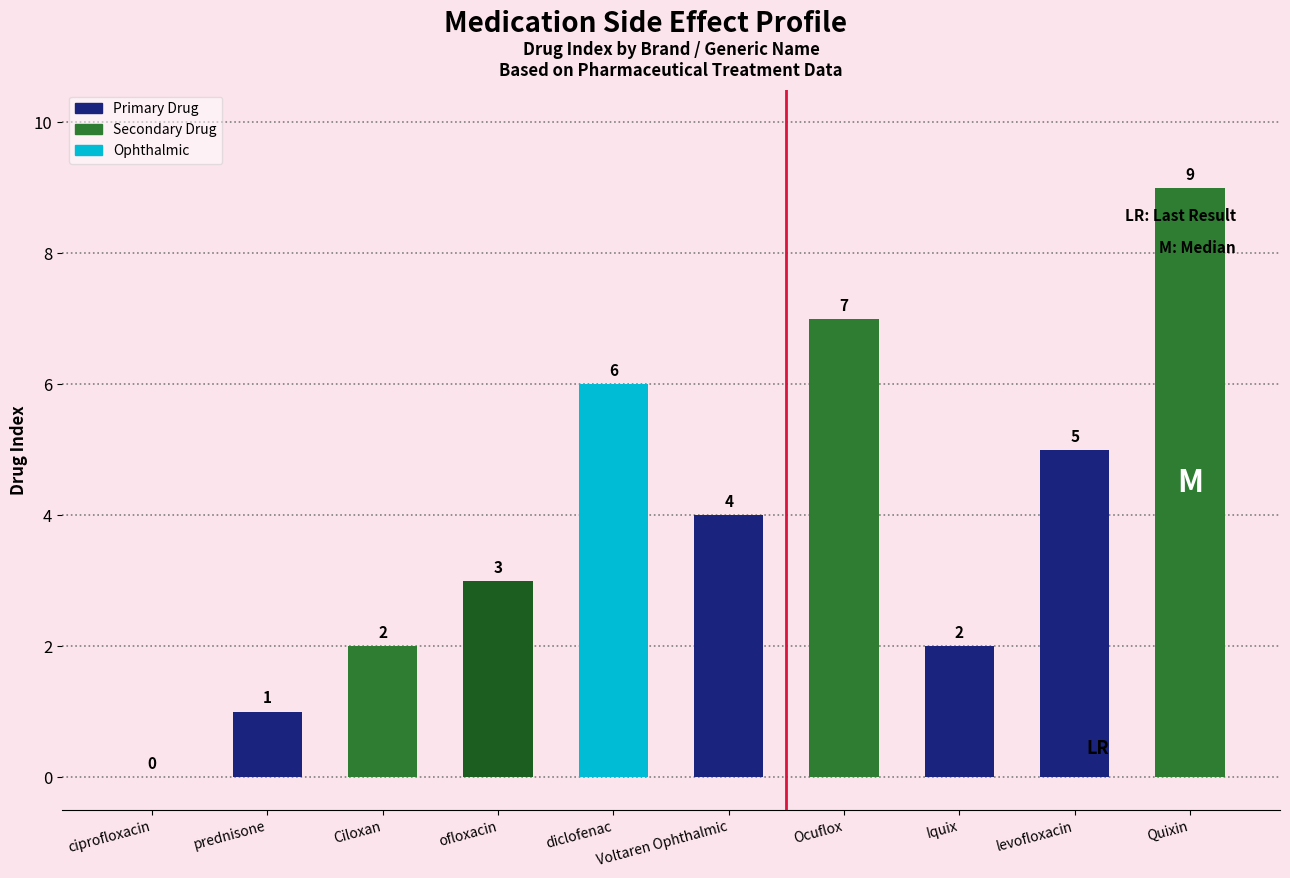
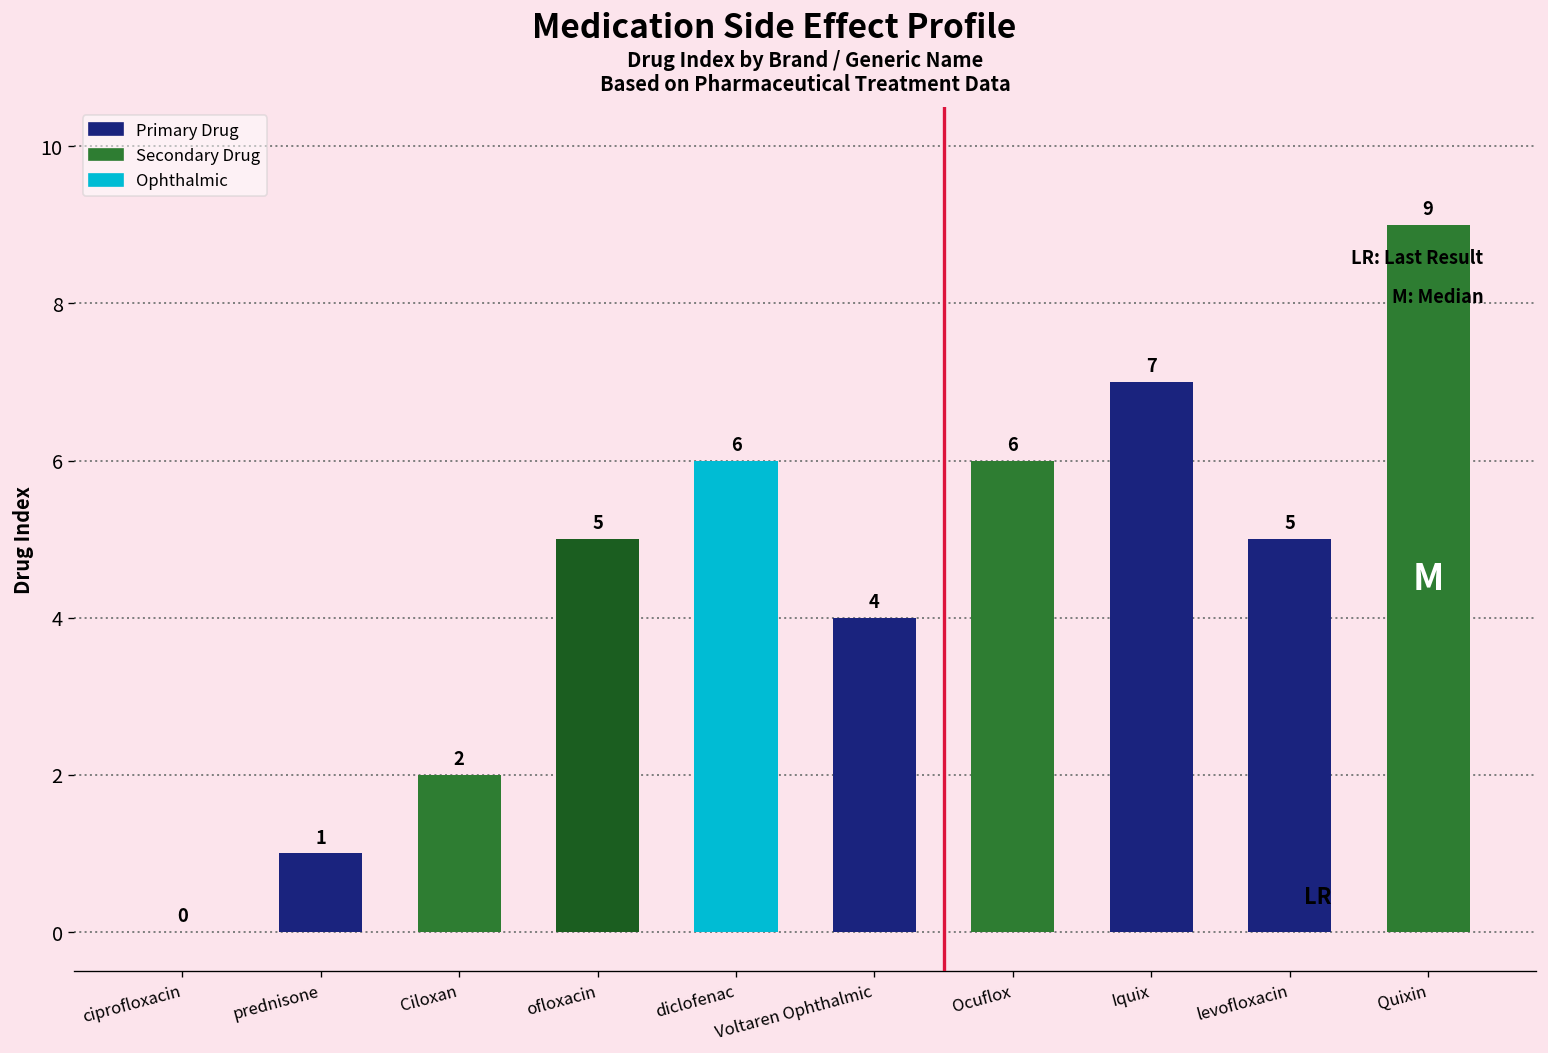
  {
    "ciprofloxacin": 0,
    "prednisone": 1,
    "Ciloxan": 2,
-   "ofloxacin": 3,
+   "ofloxacin": 5,
    "diclofenac": 6,
    "Voltaren Ophthalmic": 4,
-   "Ocuflox": 7,
-   "Iquix": 2,
+   "Ocuflox": 6,
+   "Iquix": 7,
    "levofloxacin": 5,
    "Quixin": 9
  }
